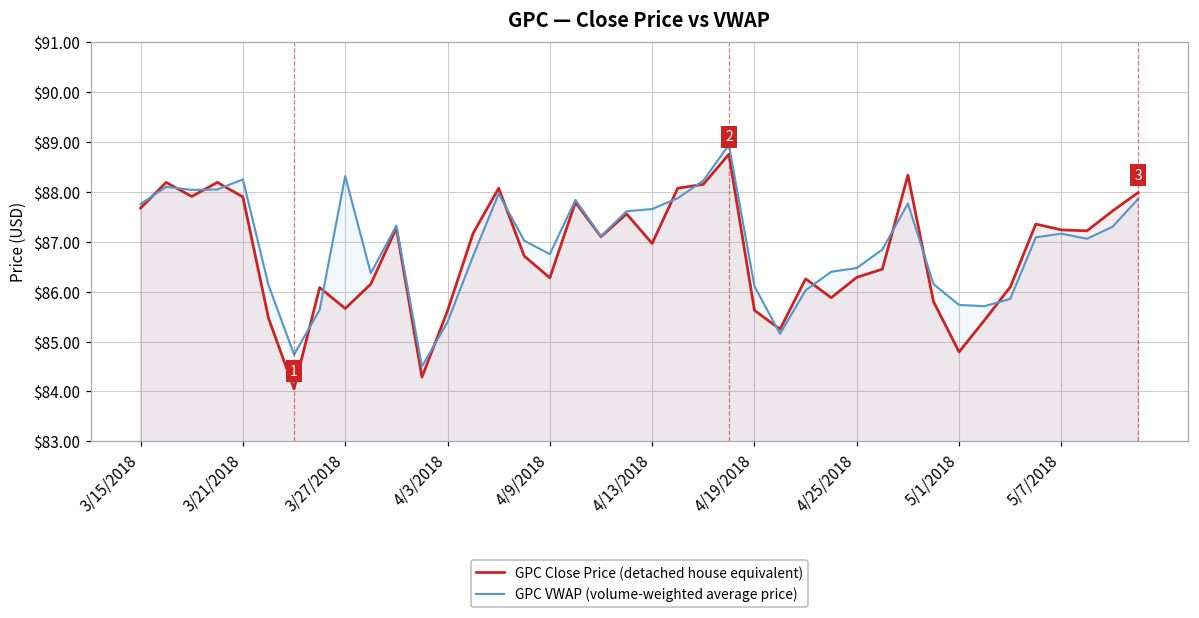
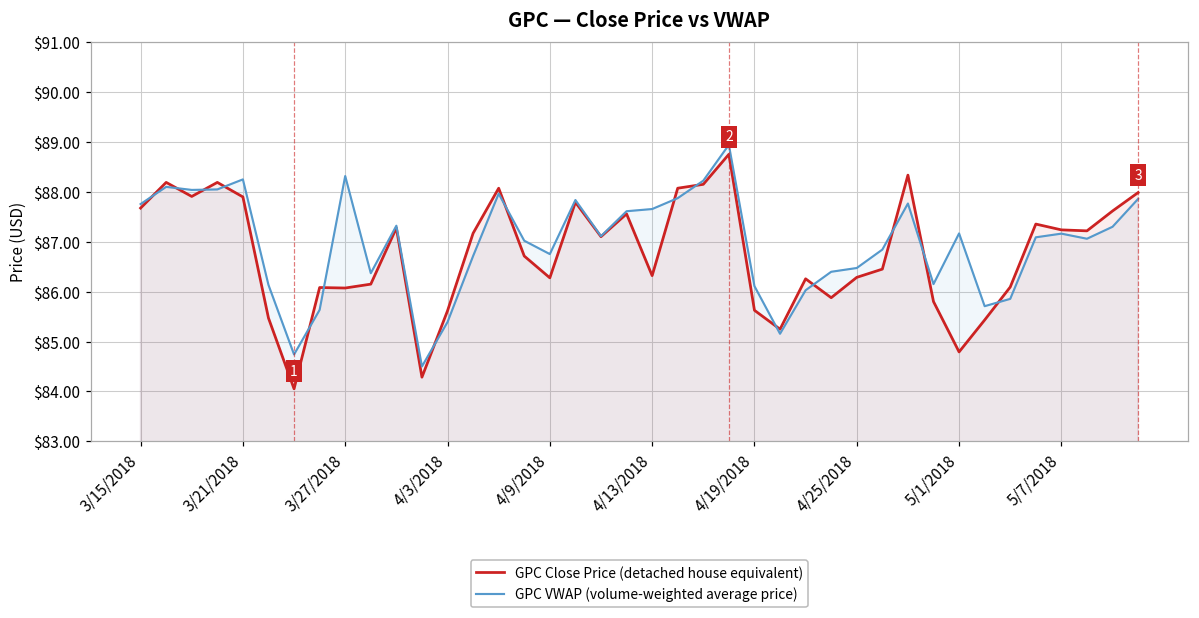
  {
    "GPC Close Price (detached house equivalent)": {
      "3/15/2018": "$87.7",
      "3/21/2018": "$87.9",
-     "3/27/2018": "$85.7",
+     "3/27/2018": "$86.1",
      "4/3/2018": "$85.6",
      "4/9/2018": "$86.3",
-     "4/13/2018": "$87.0",
+     "4/13/2018": "$86.3",
      "4/19/2018": "$85.6",
      "4/25/2018": "$86.3",
      "5/1/2018": "$84.8",
      "5/7/2018": "$87.2"
    },
    "GPC VWAP (volume-weighted average price)": {
      "3/15/2018": "$87.8",
      "3/21/2018": "$88.3",
      "3/27/2018": "$88.3",
      "4/3/2018": "$85.4",
      "4/9/2018": "$86.8",
      "4/13/2018": "$87.7",
      "4/19/2018": "$86.1",
      "4/25/2018": "$86.5",
-     "5/1/2018": "$85.7",
+     "5/1/2018": "$87.2",
      "5/7/2018": "$87.2"
    }
  }
